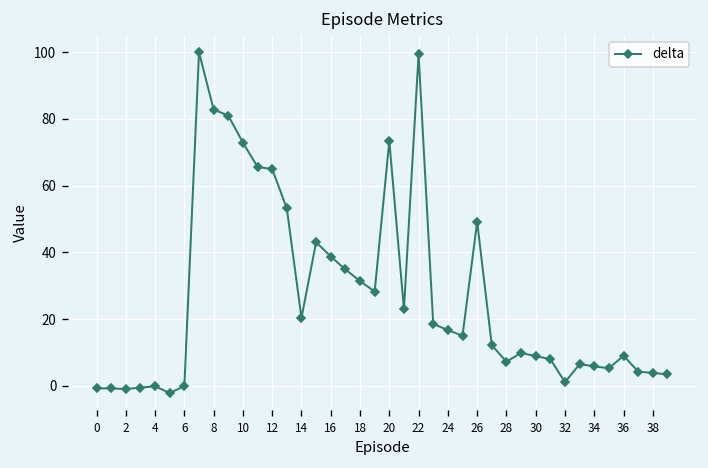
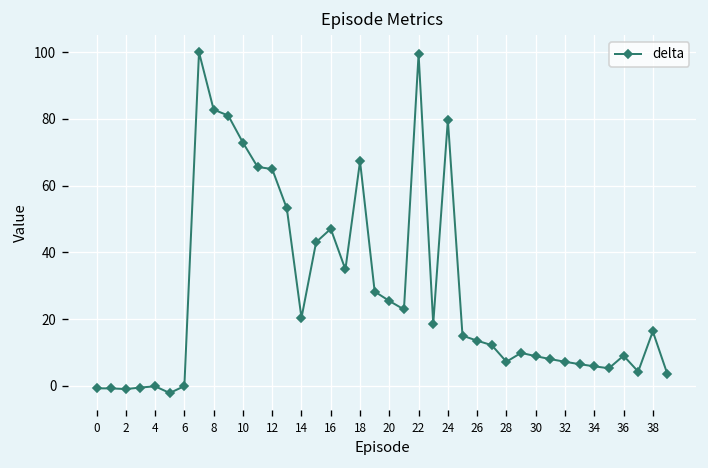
  {
    "0": -1,
    "2": -1,
    "4": 0,
    "6": 0,
    "8": 83,
    "10": 73,
    "12": 65,
    "14": 20,
-   "16": 39,
-   "18": 31,
-   "20": 73,
+   "16": 47,
+   "18": 67,
+   "20": 25,
    "22": 99,
-   "24": 17,
-   "26": 49,
+   "24": 80,
+   "26": 14,
    "28": 7,
    "30": 9,
-   "32": 1,
+   "32": 7,
    "34": 6,
    "36": 9,
-   "38": 4
+   "38": 16
  }
